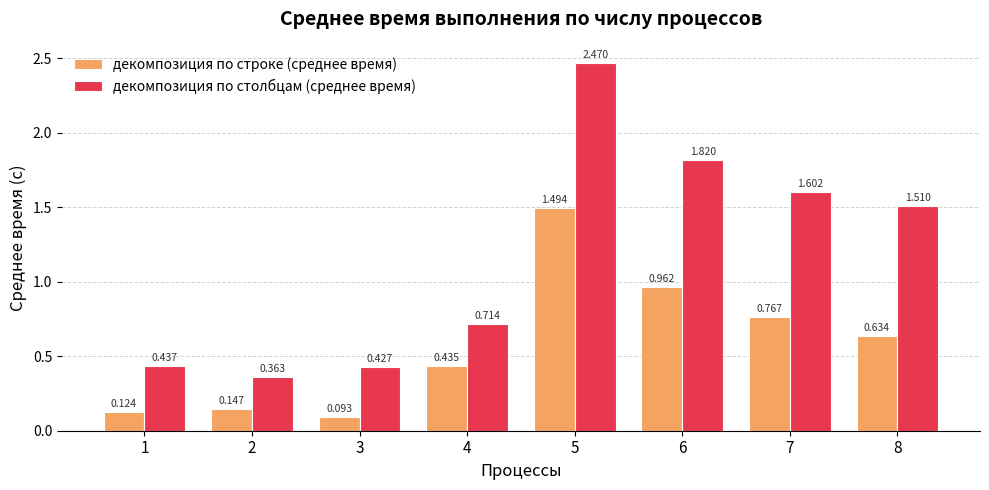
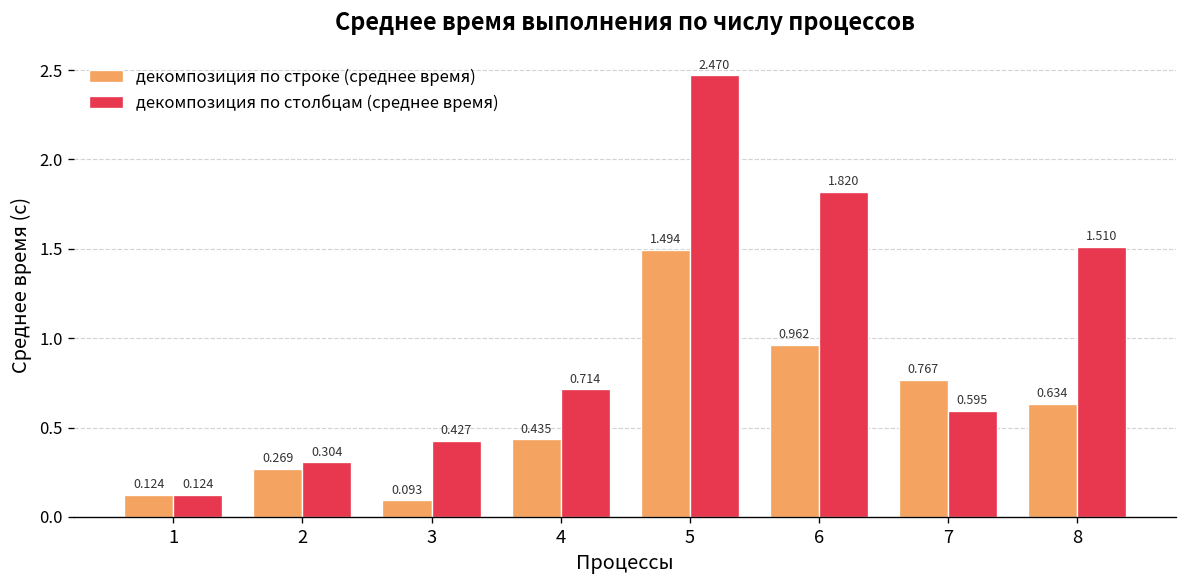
  {
    "декомпозиция по строке (среднее время)": {
      "1": 0.124,
-     "2": 0.147,
+     "2": 0.269,
      "3": 0.093,
      "4": 0.435,
      "5": 1.494,
      "6": 0.962,
      "7": 0.767,
      "8": 0.634
    },
    "декомпозиция по столбцам (среднее время)": {
-     "1": 0.437,
-     "2": 0.363,
+     "1": 0.124,
+     "2": 0.304,
      "3": 0.427,
      "4": 0.714,
      "5": 2.470,
      "6": 1.820,
-     "7": 1.602,
+     "7": 0.595,
      "8": 1.510
    }
  }
